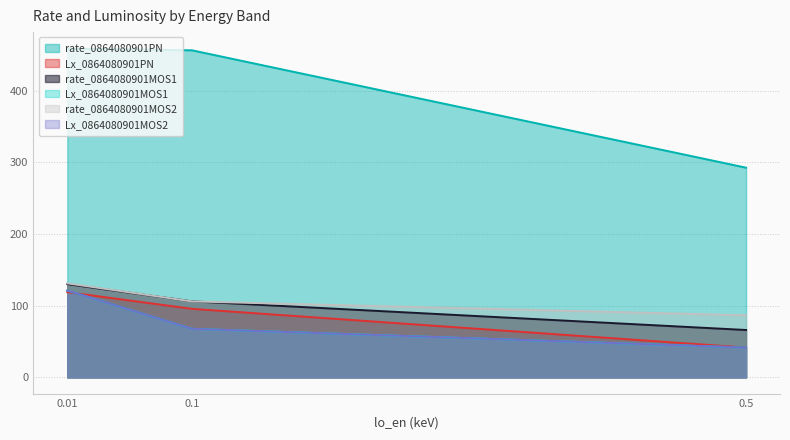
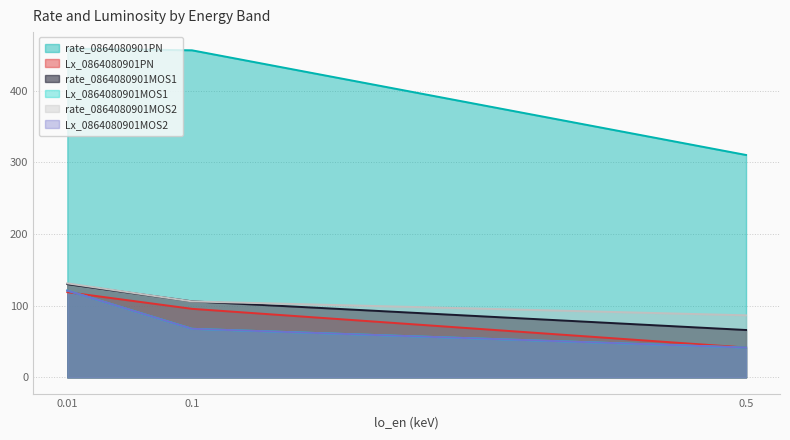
  {
    "rate_0864080901PN": {
      "0.1": 460,
-     "0.5": 290
+     "0.5": 310
    },
    "Lx_0864080901PN": {
      "0.1": 100
    },
    "rate_0864080901MOS1": {
      "0.5": 70
    }
  }
